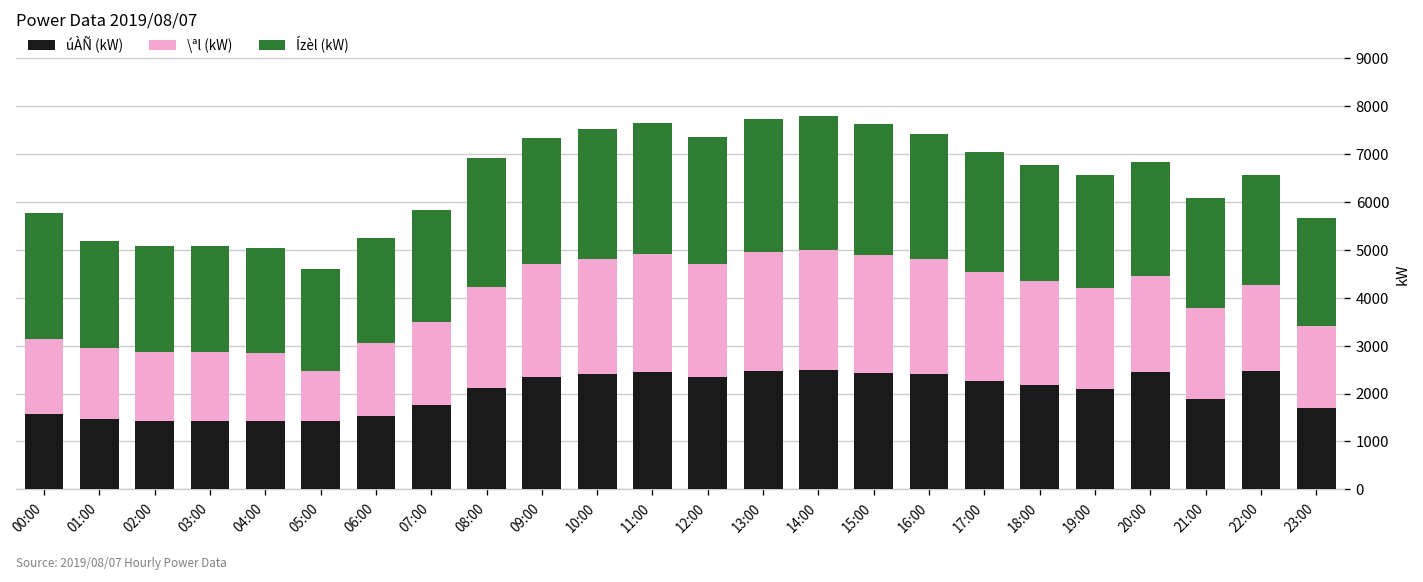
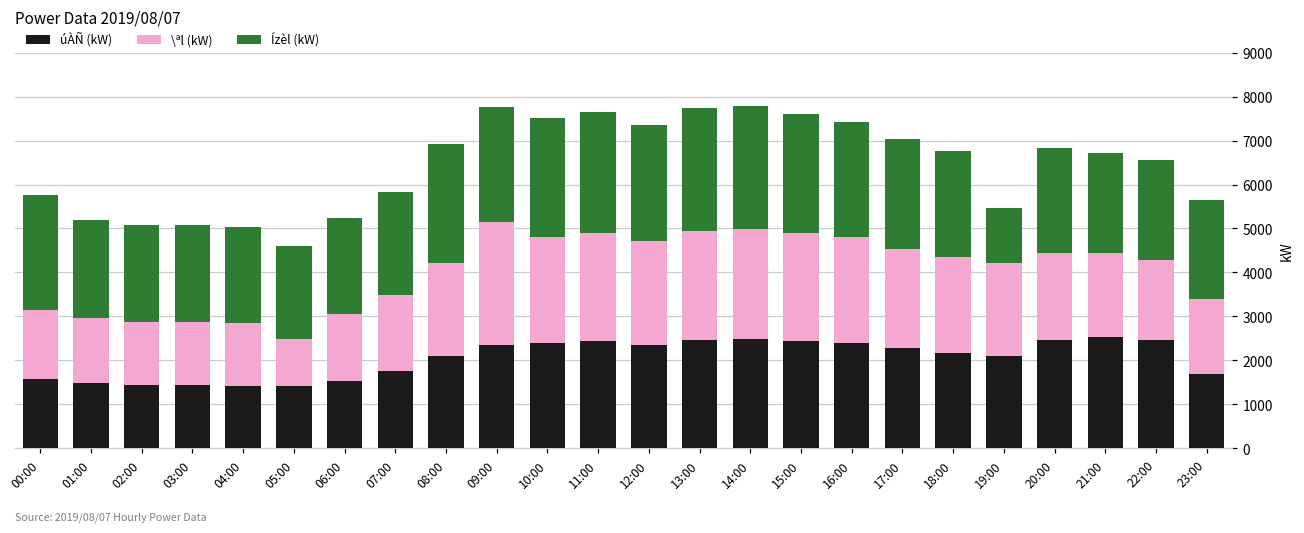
  {
    "úÀÑ (kW)": {
      "00:00": 1600,
      "01:00": 1500,
      "02:00": 1400,
      "03:00": 1400,
      "04:00": 1400,
      "05:00": 1400,
      "06:00": 1500,
      "07:00": 1800,
      "08:00": 2100,
      "09:00": 2400,
      "10:00": 2400,
      "11:00": 2400,
      "12:00": 2300,
      "13:00": 2500,
      "14:00": 2500,
      "15:00": 2400,
      "16:00": 2400,
      "17:00": 2300,
      "18:00": 2200,
      "19:00": 2100,
      "20:00": 2500,
-     "21:00": 1900,
+     "21:00": 2500,
      "22:00": 2500,
      "23:00": 1700
    },
    "\\ªl (kW)": {
      "00:00": 1600,
      "01:00": 1500,
      "02:00": 1400,
      "03:00": 1400,
      "04:00": 1400,
      "05:00": 1100,
      "06:00": 1500,
      "07:00": 1700,
      "08:00": 2100,
-     "09:00": 2400,
+     "09:00": 2800,
      "10:00": 2400,
      "11:00": 2500,
      "12:00": 2400,
      "13:00": 2500,
      "14:00": 2500,
      "15:00": 2500,
      "16:00": 2400,
      "17:00": 2300,
      "18:00": 2200,
      "19:00": 2100,
      "20:00": 2000,
      "21:00": 1900,
      "22:00": 1800,
      "23:00": 1700
    },
    "Ízèl (kW)": {
      "00:00": 2600,
      "01:00": 2200,
      "02:00": 2200,
      "03:00": 2200,
      "04:00": 2200,
      "05:00": 2100,
      "06:00": 2200,
      "07:00": 2300,
      "08:00": 2700,
      "09:00": 2600,
      "10:00": 2700,
      "11:00": 2700,
      "12:00": 2600,
      "13:00": 2800,
      "14:00": 2800,
      "15:00": 2700,
      "16:00": 2600,
      "17:00": 2500,
      "18:00": 2400,
-     "19:00": 2400,
+     "19:00": 1300,
      "20:00": 2400,
      "21:00": 2300,
      "22:00": 2300,
      "23:00": 2300
    }
  }
